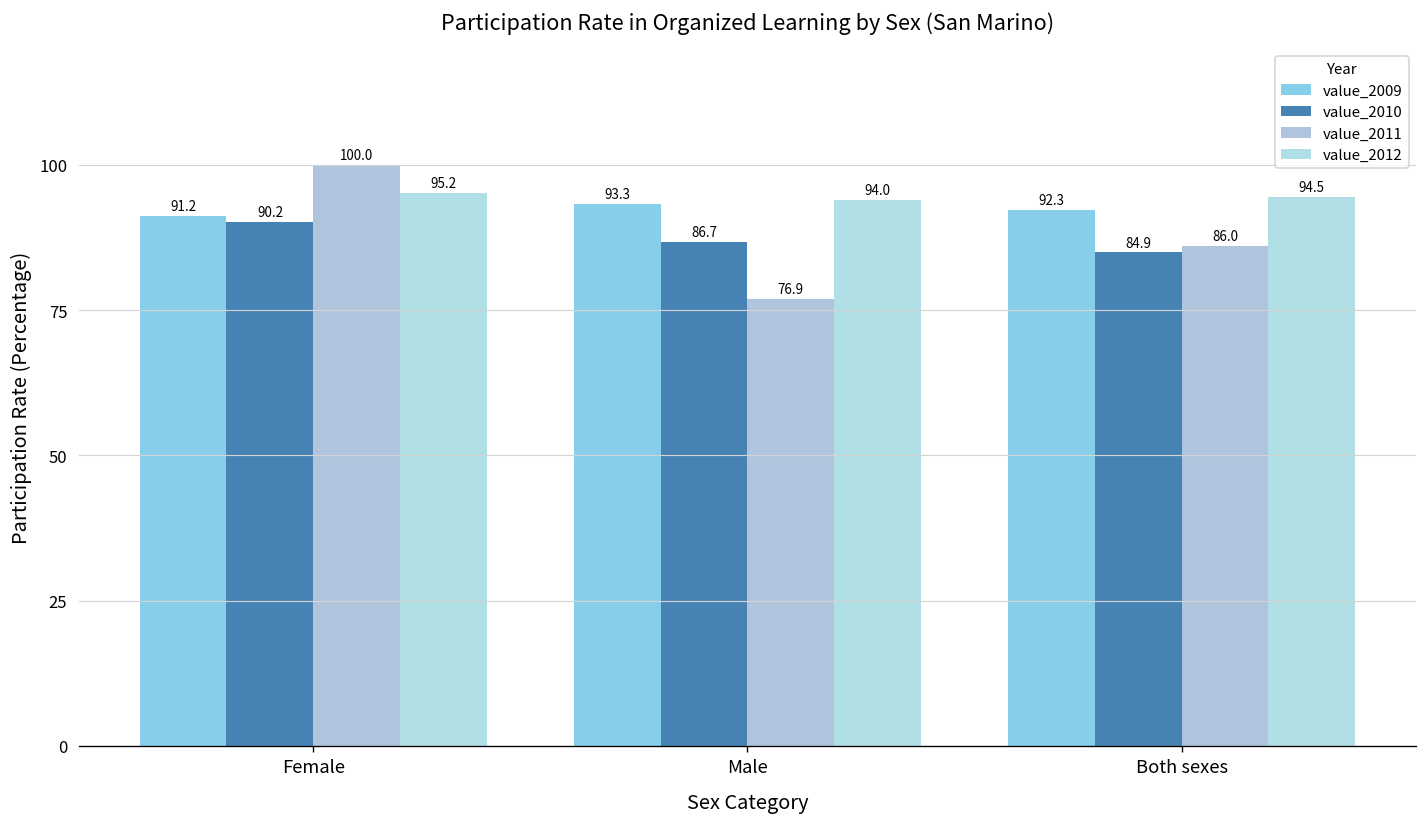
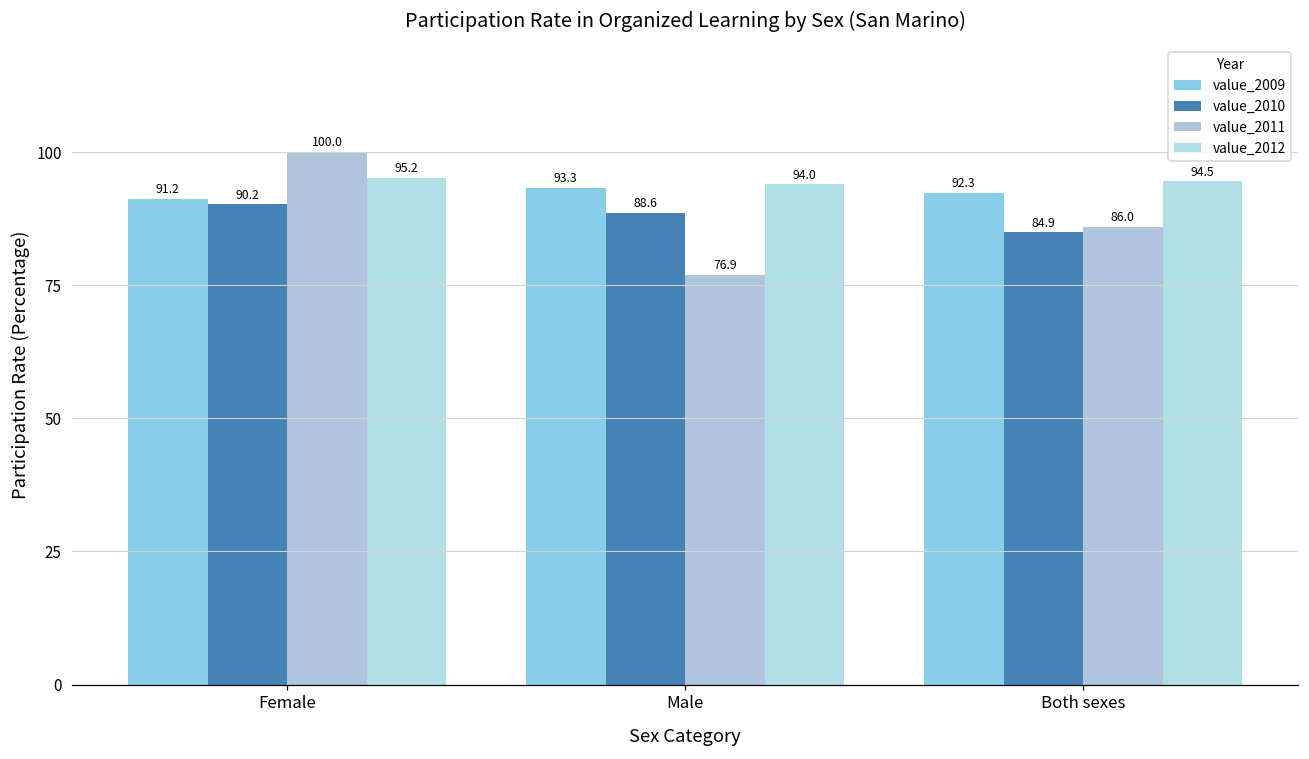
  {
    "value_2010": {
      "Female": 90.2,
-     "Male": 86.7,
+     "Male": 88.6,
      "Both sexes": 84.9
    }
  }
